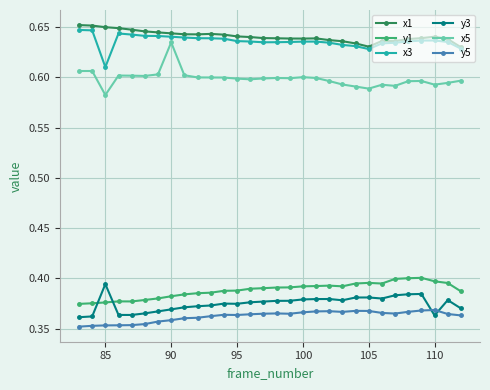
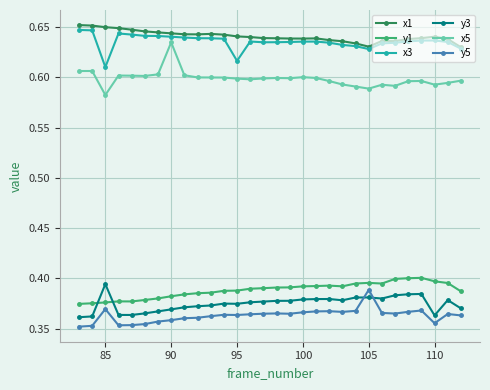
  {
    "x3": {
      "85": 0.610,
      "90": 0.641,
-     "95": 0.636,
+     "95": 0.617,
      "100": 0.636
    },
    "y3": {
      "85": 0.394,
      "90": 0.369,
      "95": 0.375,
      "100": 0.379,
      "105": 0.381,
      "110": 0.363
    },
    "x5": {
      "85": 0.583,
      "90": 0.635,
      "95": 0.599,
      "100": 0.600,
      "105": 0.589,
      "110": 0.593
    },
    "y5": {
-     "85": 0.353,
+     "85": 0.369,
      "90": 0.358,
      "95": 0.364,
      "100": 0.366,
-     "105": 0.368,
-     "110": 0.369
+     "105": 0.389,
+     "110": 0.355
    }
  }
